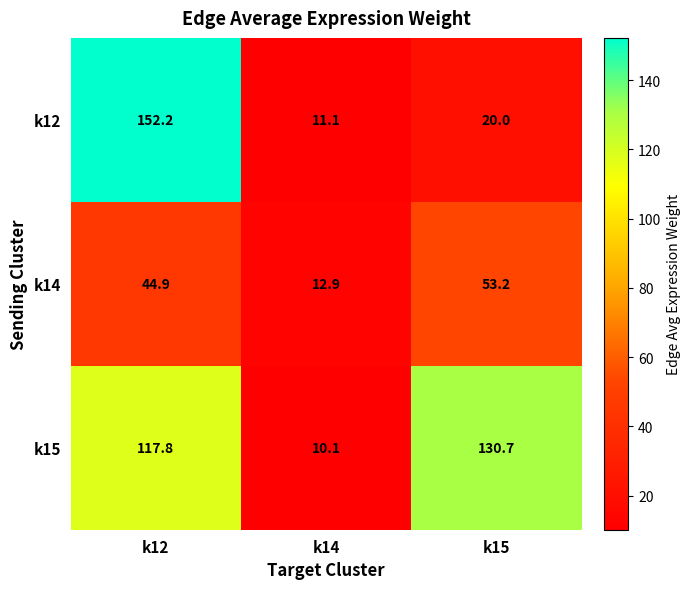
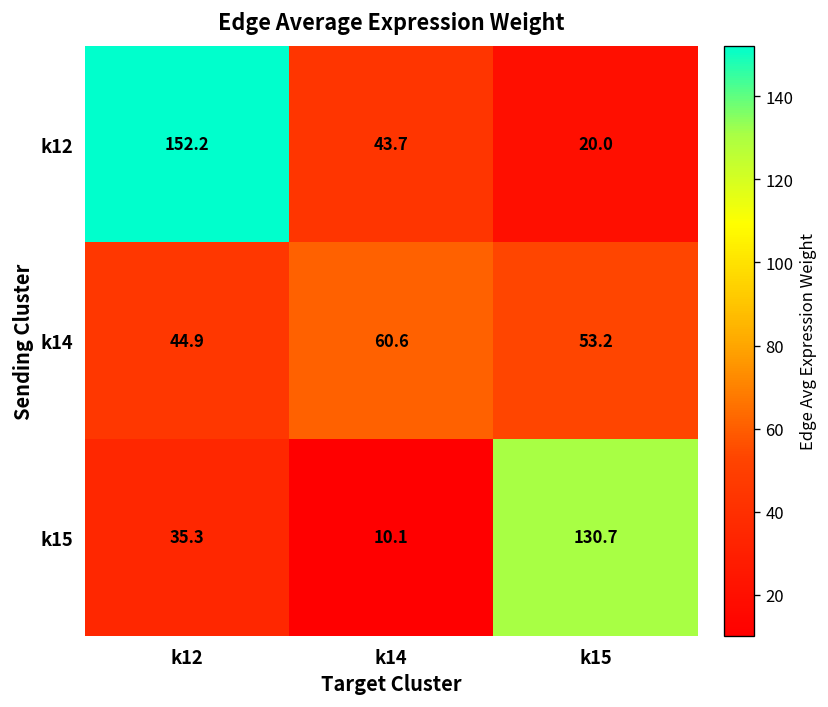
  {
    "k12": {
      "k12": 152.2,
-     "k14": 11.1,
+     "k14": 43.7,
      "k15": 20.0
    },
    "k14": {
      "k12": 44.9,
-     "k14": 12.9,
+     "k14": 60.6,
      "k15": 53.2
    },
    "k15": {
-     "k12": 117.8,
+     "k12": 35.3,
      "k14": 10.1,
      "k15": 130.7
    }
  }
